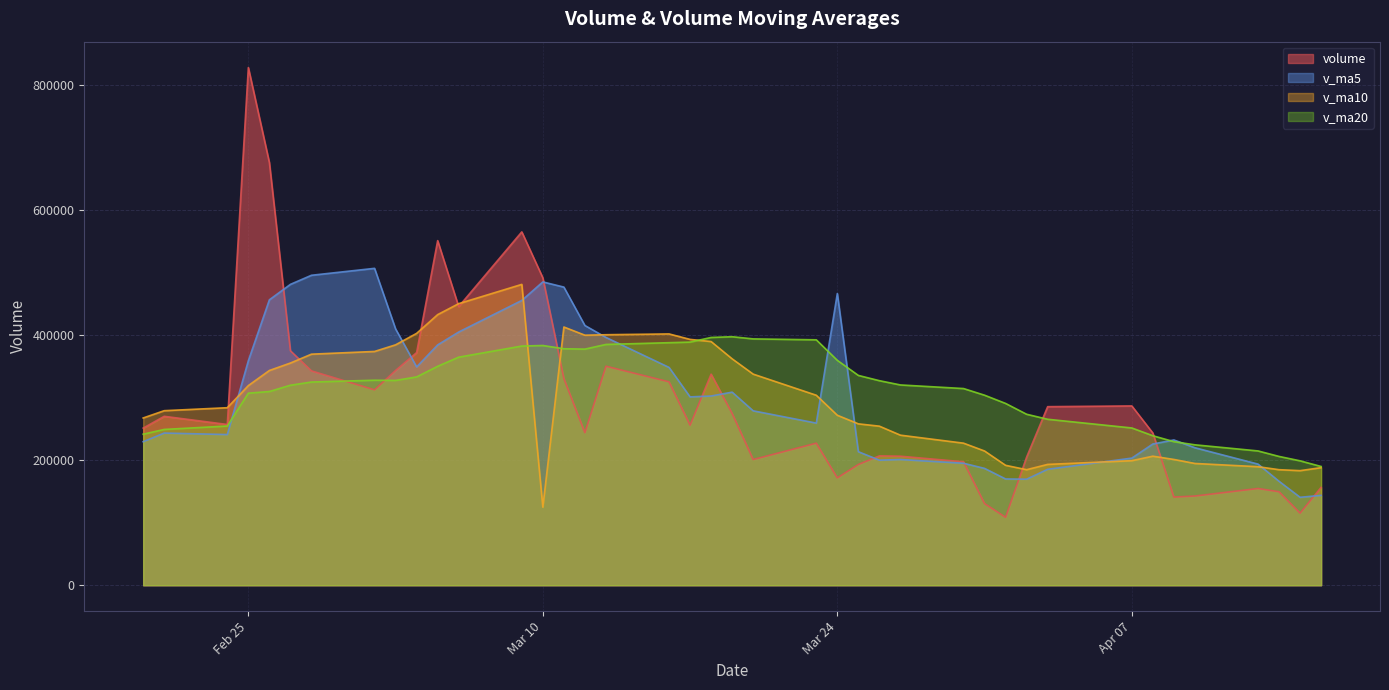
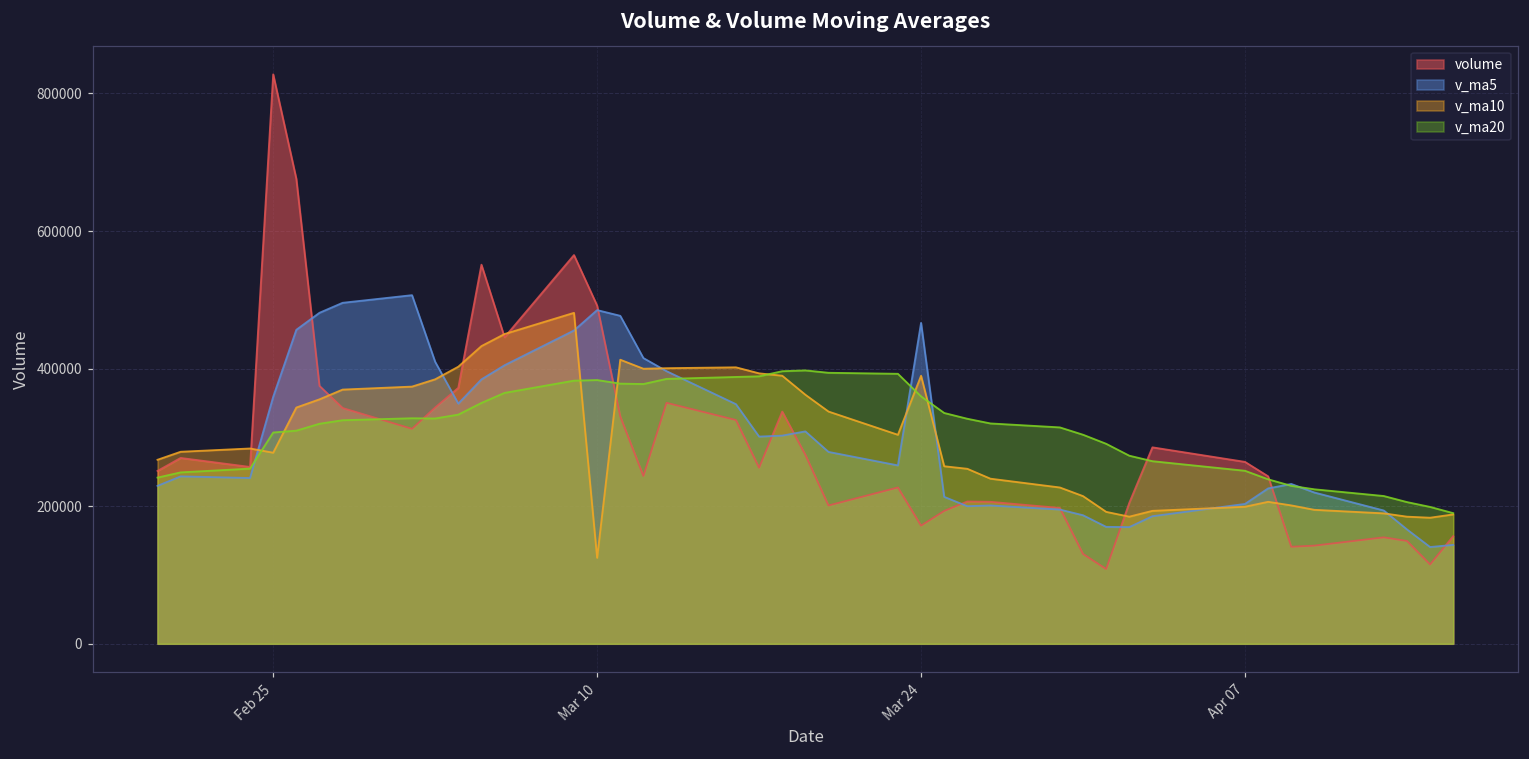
  {
    "volume": {
      "Feb 25": 830000,
      "Mar 10": 490000,
      "Mar 24": 170000,
-     "Apr 07": 290000
+     "Apr 07": 260000
    },
    "v_ma5": {
      "Feb 25": 360000,
      "Mar 10": 490000,
      "Mar 24": 470000,
      "Apr 07": 200000
    },
    "v_ma10": {
-     "Feb 25": 320000,
+     "Feb 25": 280000,
      "Mar 10": 120000,
-     "Mar 24": 270000,
+     "Mar 24": 390000,
      "Apr 07": 200000
    },
    "v_ma20": {
      "Feb 25": 310000,
      "Mar 10": 380000,
      "Mar 24": 360000,
      "Apr 07": 250000
    }
  }
